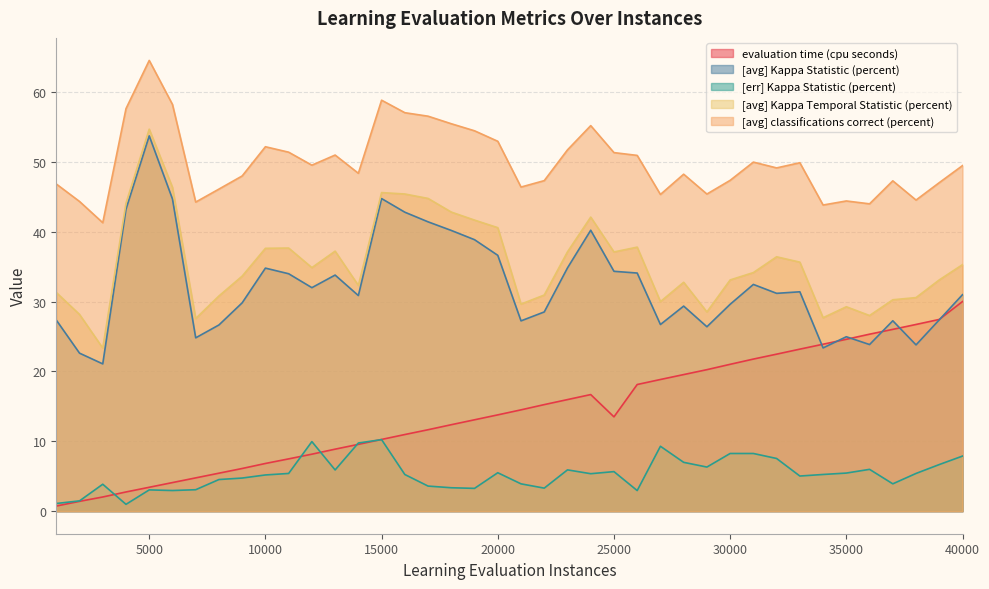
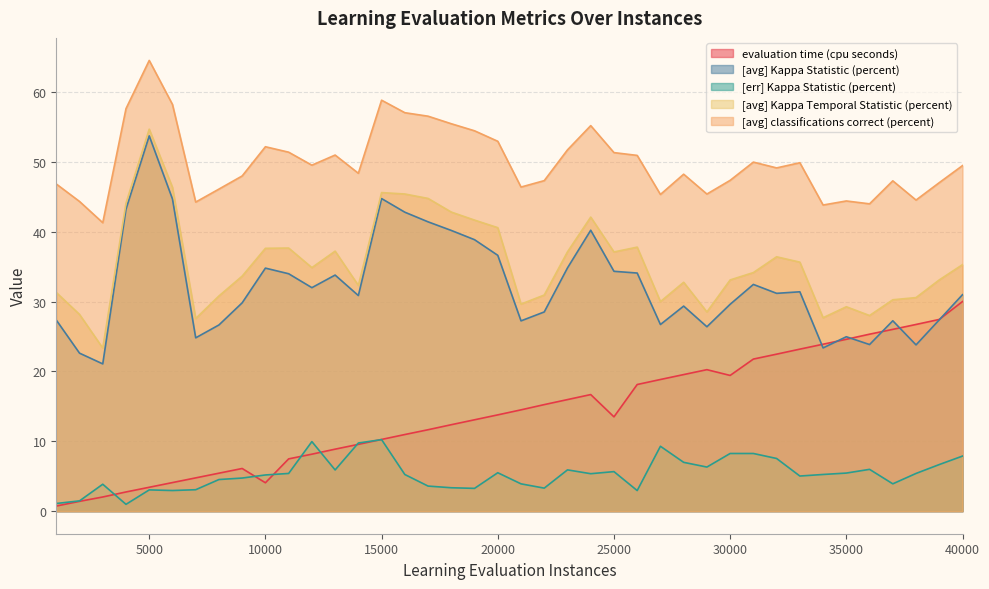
  {
    "evaluation time (cpu seconds)": {
      "5000": 3,
-     "10000": 7,
+     "10000": 4,
      "20000": 14,
      "25000": 13,
-     "30000": 21,
+     "30000": 19,
      "35000": 25,
      "40000": 30
    }
  }
